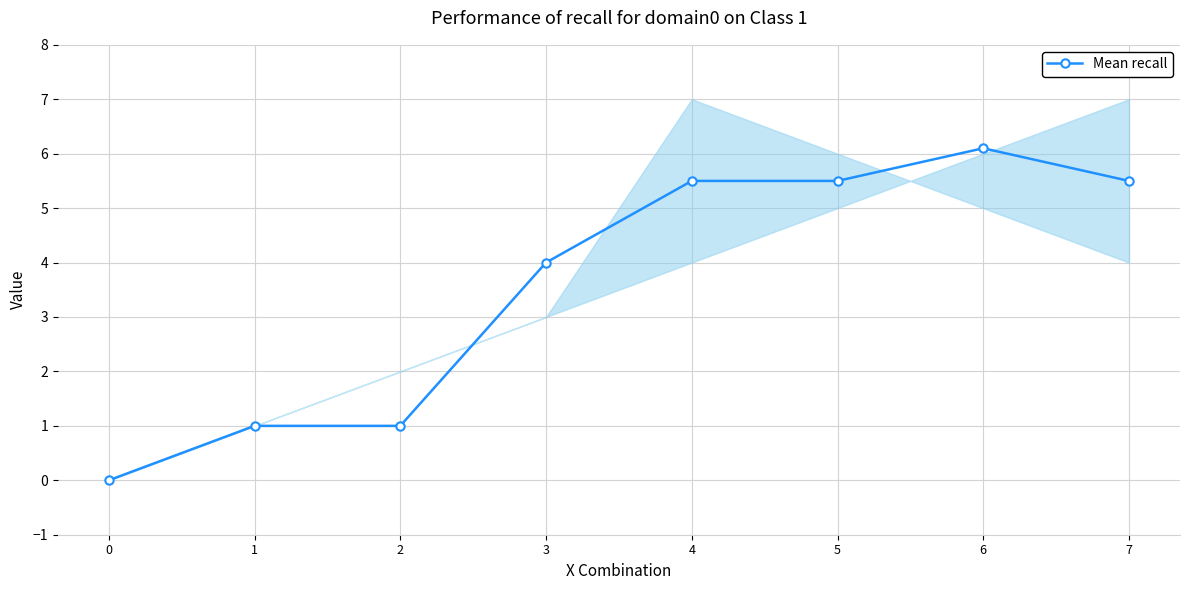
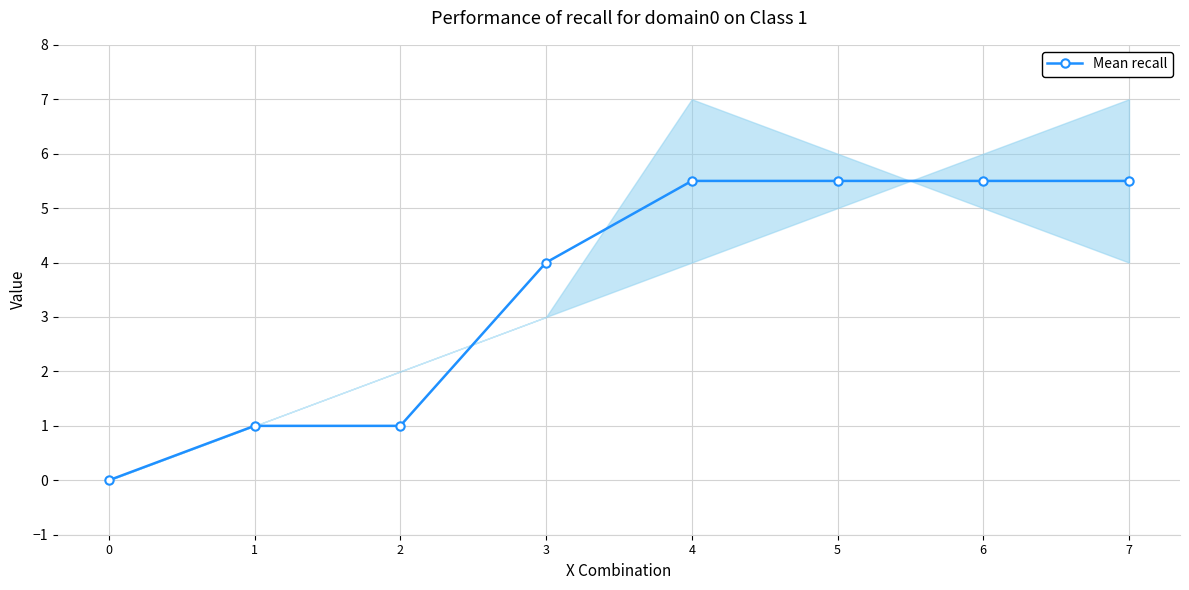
  {
    "Mean recall": {
      "2": 1.0,
      "3": 4.0,
      "4": 5.5,
      "5": 5.5,
-     "6": 6.1,
+     "6": 5.5,
      "7": 5.5
    }
  }
